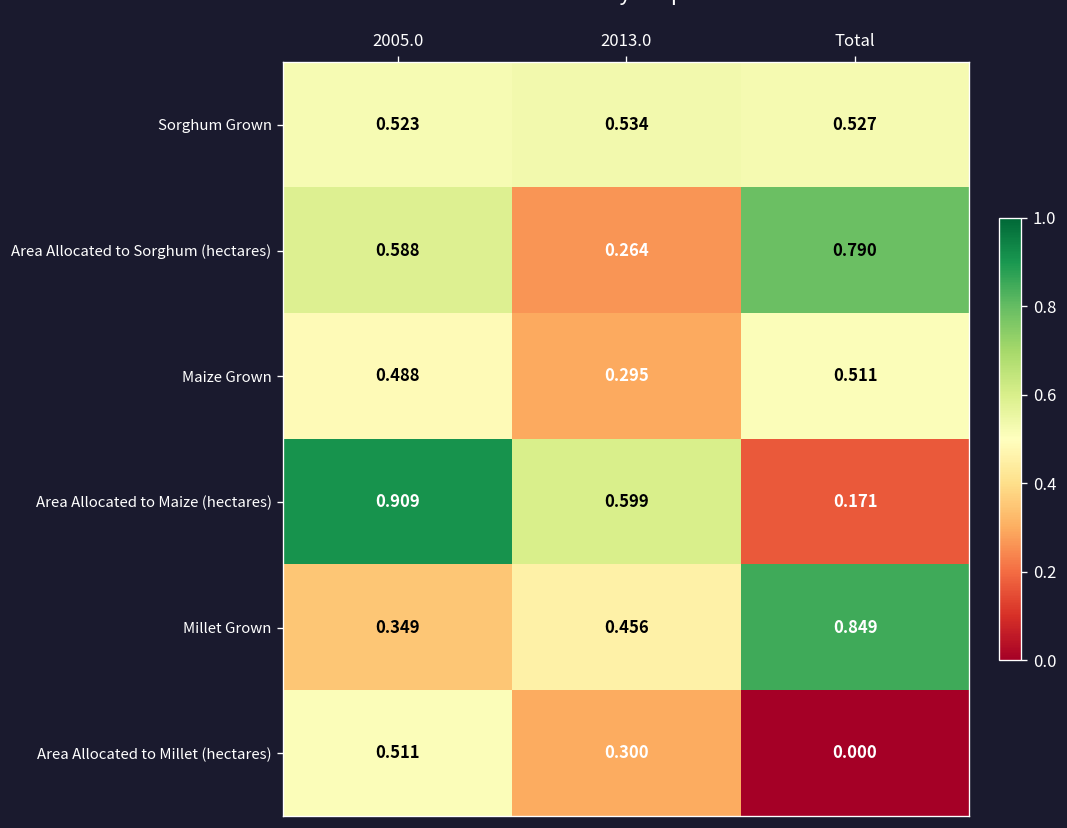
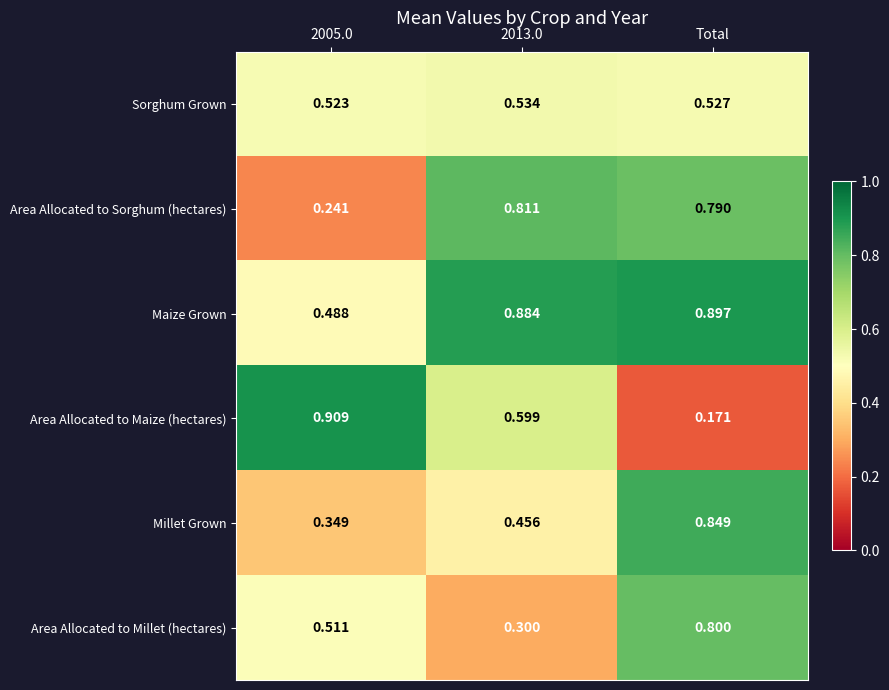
  {
    "Sorghum Grown": {
      "2005.0": 0.523,
      "2013.0": 0.534,
      "Total": 0.527
    },
    "Area Allocated to Sorghum (hectares)": {
-     "2005.0": 0.588,
-     "2013.0": 0.264,
+     "2005.0": 0.241,
+     "2013.0": 0.811,
      "Total": 0.790
    },
    "Maize Grown": {
      "2005.0": 0.488,
-     "2013.0": 0.295,
-     "Total": 0.511
+     "2013.0": 0.884,
+     "Total": 0.897
    },
    "Area Allocated to Maize (hectares)": {
      "2005.0": 0.909,
      "2013.0": 0.599,
      "Total": 0.171
    },
    "Millet Grown": {
      "2005.0": 0.349,
      "2013.0": 0.456,
      "Total": 0.849
    },
    "Area Allocated to Millet (hectares)": {
      "2005.0": 0.511,
      "2013.0": 0.300,
-     "Total": 0.000
+     "Total": 0.800
    }
  }
